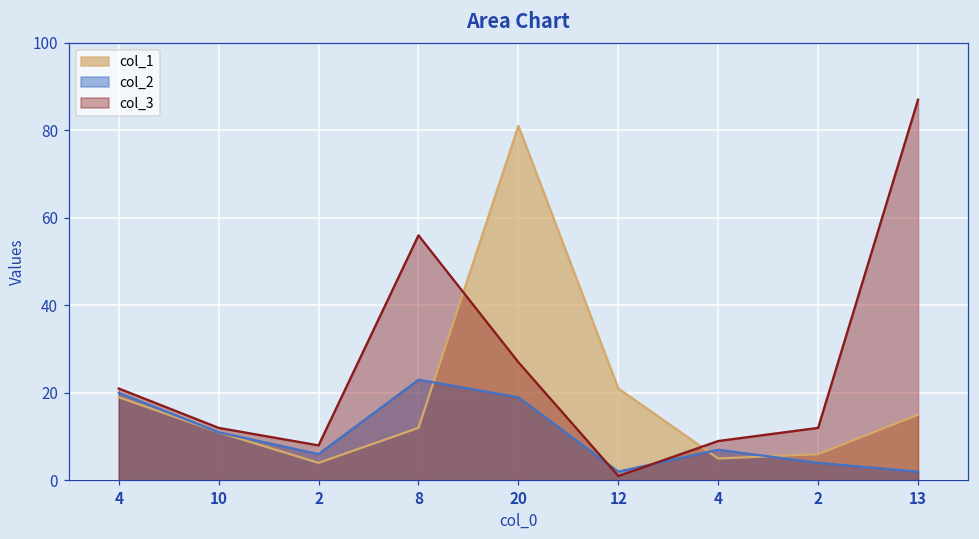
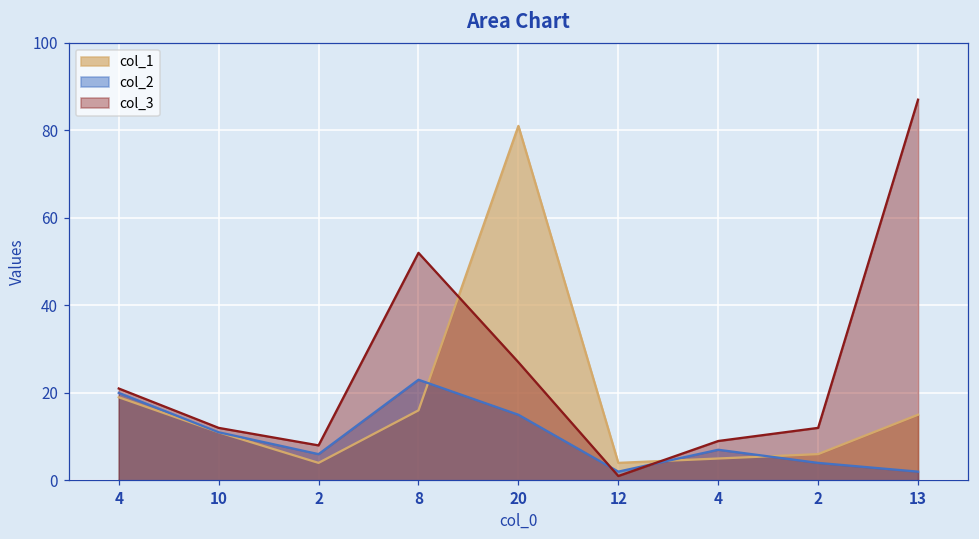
  {
    "col_1": {
-     "8": 12,
+     "8": 16,
      "20": 81,
-     "12": 21,
+     "12": 4,
      "13": 15
    },
    "col_2": {
      "8": 23,
-     "20": 19,
+     "20": 15,
      "12": 2,
      "13": 2
    },
    "col_3": {
      "10": 12,
-     "8": 56,
+     "8": 52,
      "20": 27,
      "12": 1,
      "13": 87
    }
  }
